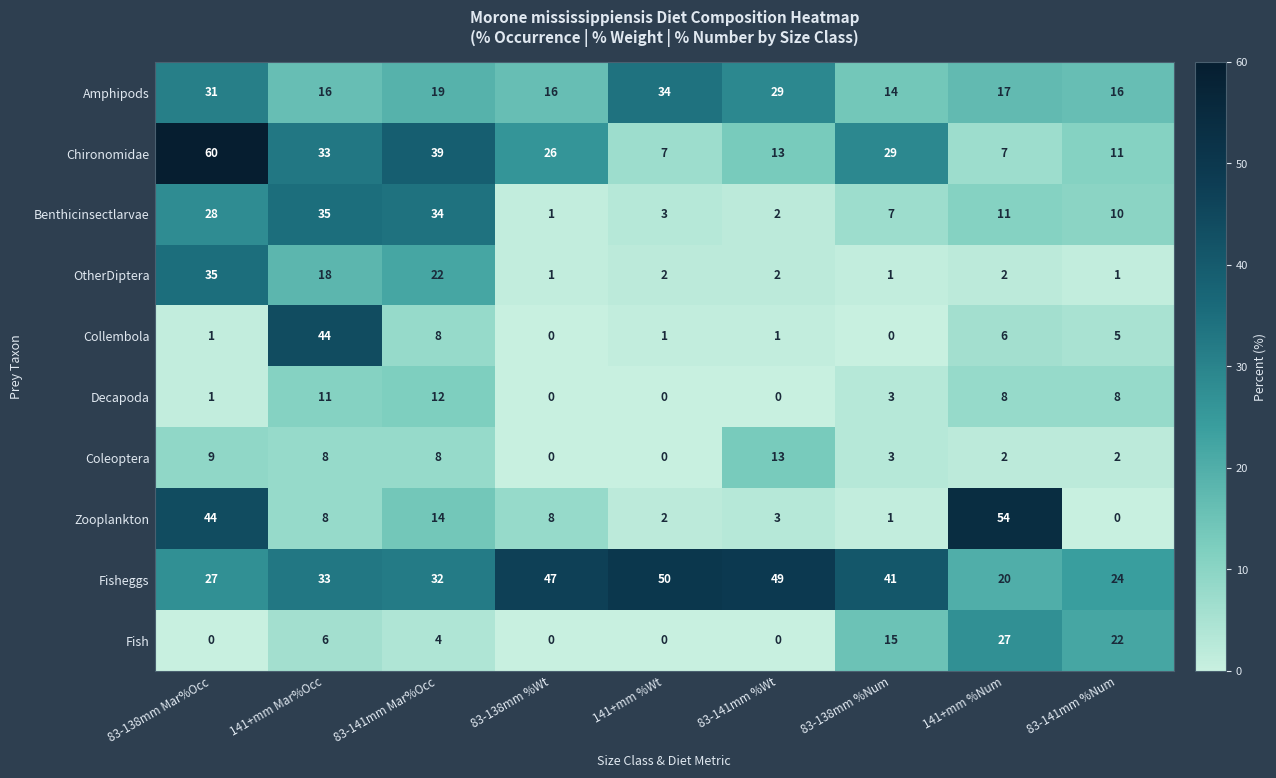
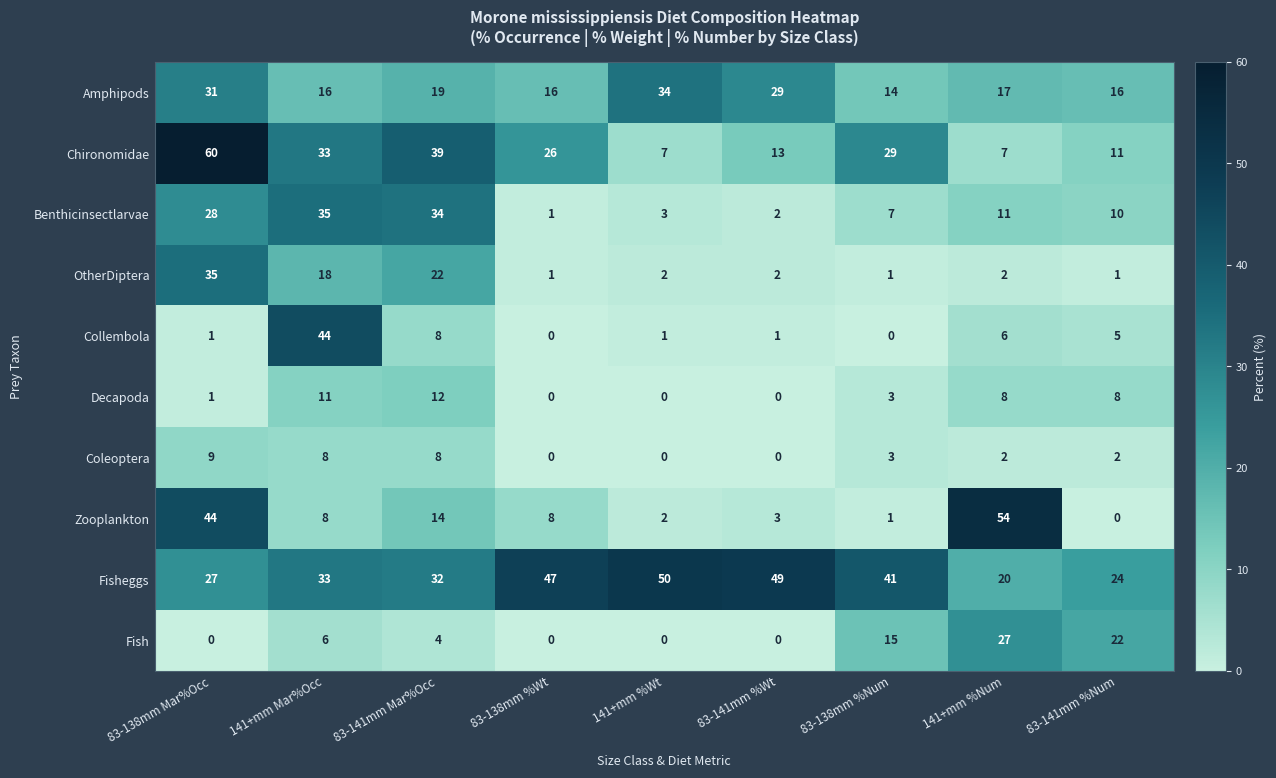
  {
    "Amphipods": {
      "83-138mm Mar%Occ": 31,
      "141+mm Mar%Occ": 16,
      "83-141mm Mar%Occ": 19,
      "83-138mm %Wt": 16,
      "141+mm %Wt": 34,
      "83-141mm %Wt": 29,
      "83-138mm %Num": 14,
      "141+mm %Num": 17,
      "83-141mm %Num": 16
    },
    "Chironomidae": {
      "83-138mm Mar%Occ": 60,
      "141+mm Mar%Occ": 33,
      "83-141mm Mar%Occ": 39,
      "83-138mm %Wt": 26,
      "141+mm %Wt": 7,
      "83-141mm %Wt": 13,
      "83-138mm %Num": 29,
      "141+mm %Num": 7,
      "83-141mm %Num": 11
    },
    "Benthicinsectlarvae": {
      "83-138mm Mar%Occ": 28,
      "141+mm Mar%Occ": 35,
      "83-141mm Mar%Occ": 34,
      "83-138mm %Wt": 1,
      "141+mm %Wt": 3,
      "83-141mm %Wt": 2,
      "83-138mm %Num": 7,
      "141+mm %Num": 11,
      "83-141mm %Num": 10
    },
    "OtherDiptera": {
      "83-138mm Mar%Occ": 35,
      "141+mm Mar%Occ": 18,
      "83-141mm Mar%Occ": 22,
      "83-138mm %Wt": 1,
      "141+mm %Wt": 2,
      "83-141mm %Wt": 2,
      "83-138mm %Num": 1,
      "141+mm %Num": 2,
      "83-141mm %Num": 1
    },
    "Collembola": {
      "83-138mm Mar%Occ": 1,
      "141+mm Mar%Occ": 44,
      "83-141mm Mar%Occ": 8,
      "83-138mm %Wt": 0,
      "141+mm %Wt": 1,
      "83-141mm %Wt": 1,
      "83-138mm %Num": 0,
      "141+mm %Num": 6,
      "83-141mm %Num": 5
    },
    "Decapoda": {
      "83-138mm Mar%Occ": 1,
      "141+mm Mar%Occ": 11,
      "83-141mm Mar%Occ": 12,
      "83-138mm %Wt": 0,
      "141+mm %Wt": 0,
      "83-141mm %Wt": 0,
      "83-138mm %Num": 3,
      "141+mm %Num": 8,
      "83-141mm %Num": 8
    },
    "Coleoptera": {
      "83-138mm Mar%Occ": 9,
      "141+mm Mar%Occ": 8,
      "83-141mm Mar%Occ": 8,
      "83-138mm %Wt": 0,
      "141+mm %Wt": 0,
-     "83-141mm %Wt": 13,
+     "83-141mm %Wt": 0,
      "83-138mm %Num": 3,
      "141+mm %Num": 2,
      "83-141mm %Num": 2
    },
    "Zooplankton": {
      "83-138mm Mar%Occ": 44,
      "141+mm Mar%Occ": 8,
      "83-141mm Mar%Occ": 14,
      "83-138mm %Wt": 8,
      "141+mm %Wt": 2,
      "83-141mm %Wt": 3,
      "83-138mm %Num": 1,
      "141+mm %Num": 54,
      "83-141mm %Num": 0
    },
    "Fisheggs": {
      "83-138mm Mar%Occ": 27,
      "141+mm Mar%Occ": 33,
      "83-141mm Mar%Occ": 32,
      "83-138mm %Wt": 47,
      "141+mm %Wt": 50,
      "83-141mm %Wt": 49,
      "83-138mm %Num": 41,
      "141+mm %Num": 20,
      "83-141mm %Num": 24
    },
    "Fish": {
      "83-138mm Mar%Occ": 0,
      "141+mm Mar%Occ": 6,
      "83-141mm Mar%Occ": 4,
      "83-138mm %Wt": 0,
      "141+mm %Wt": 0,
      "83-141mm %Wt": 0,
      "83-138mm %Num": 15,
      "141+mm %Num": 27,
      "83-141mm %Num": 22
    }
  }
